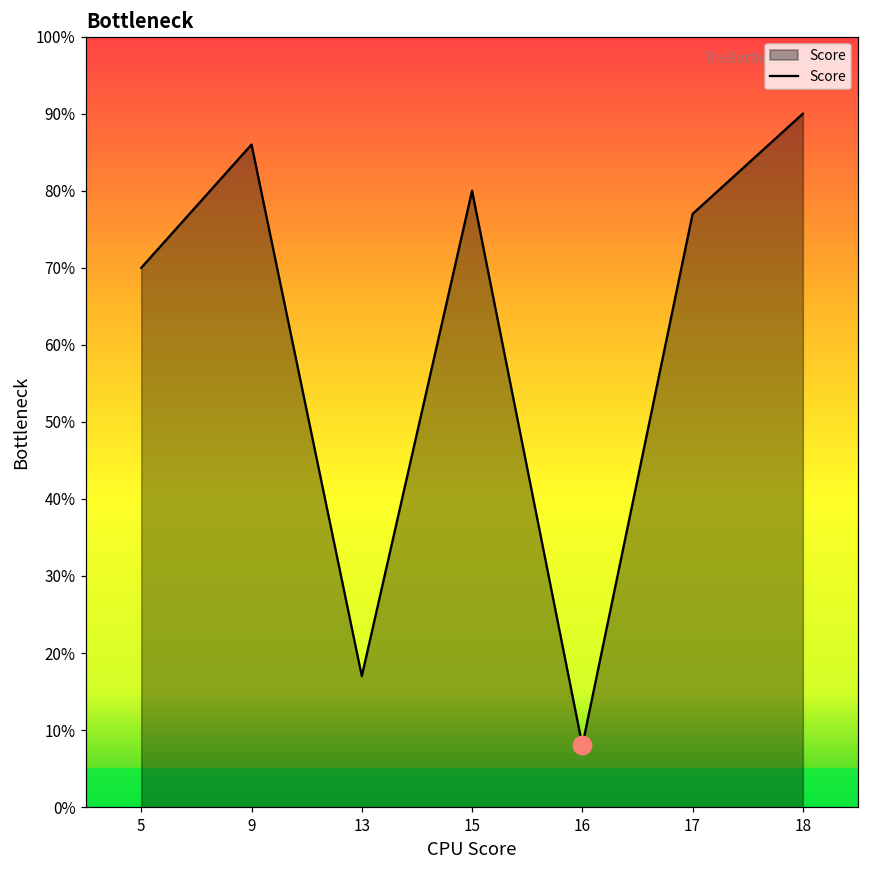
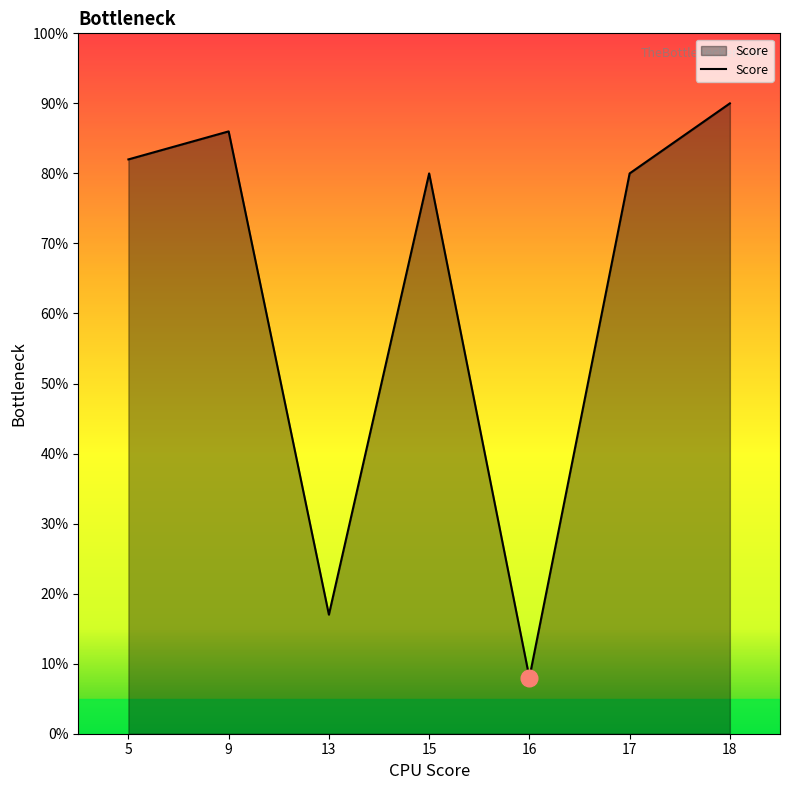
  {
    "Score": {
-     "5": "70%",
+     "5": "82%",
      "9": "86%",
      "13": "17%",
      "15": "80%",
-     "17": "77%",
+     "17": "80%",
      "18": "90%"
    }
  }
